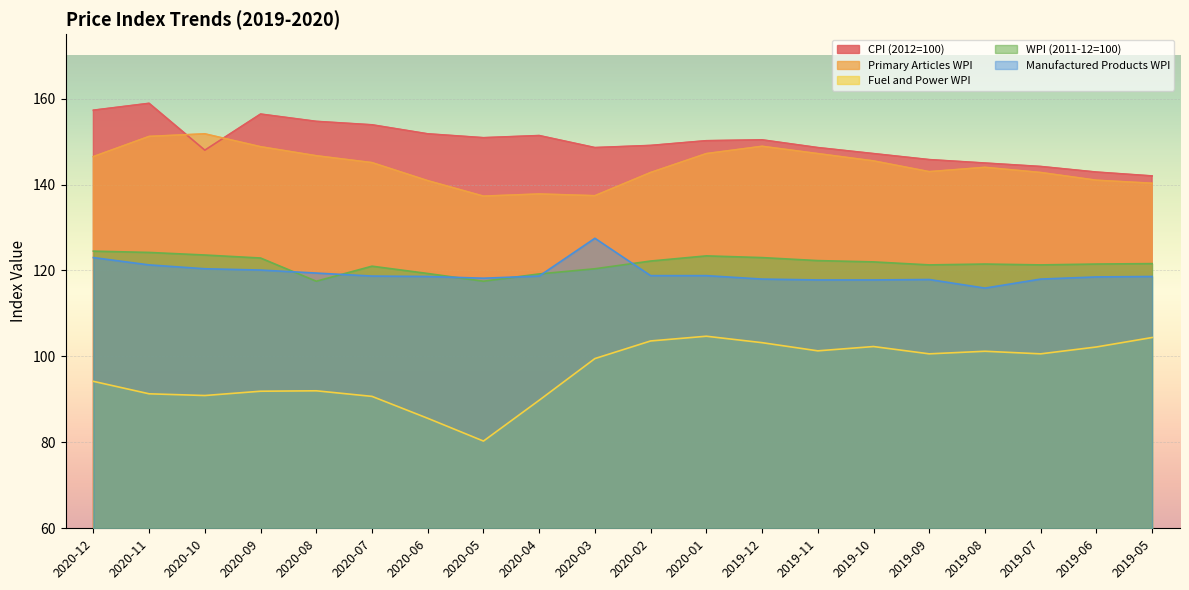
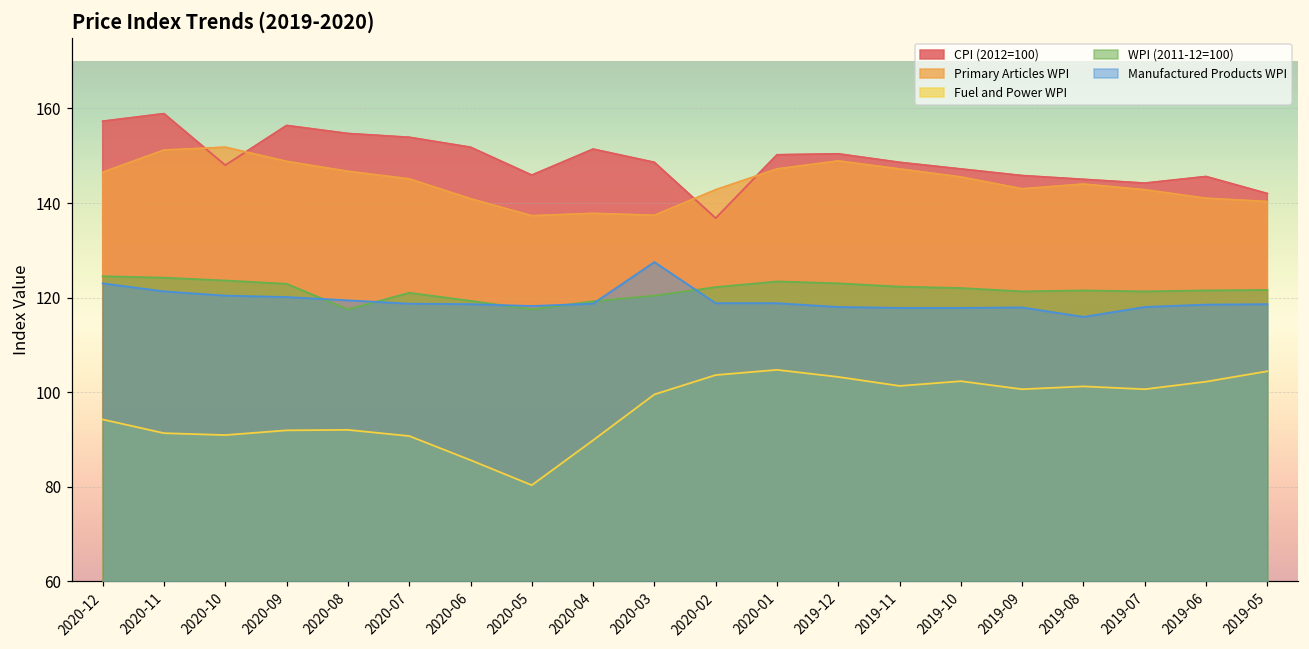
  {
    "CPI (2012=100)": {
      "2020-12": 157,
      "2020-11": 159,
      "2020-10": 148,
      "2020-09": 156,
      "2020-08": 155,
      "2020-07": 154,
      "2020-06": 152,
-     "2020-05": 151,
+     "2020-05": 146,
      "2020-04": 151,
      "2020-03": 149,
-     "2020-02": 149,
+     "2020-02": 137,
      "2020-01": 150,
      "2019-12": 150,
      "2019-11": 149,
      "2019-10": 147,
      "2019-09": 146,
      "2019-08": 145,
      "2019-07": 144,
-     "2019-06": 143,
+     "2019-06": 146,
      "2019-05": 142
    },
    "WPI (2011-12=100)": {
      "2020-12": 125,
      "2020-11": 124,
      "2020-10": 124,
      "2020-09": 123,
      "2020-08": 118,
      "2020-07": 121,
      "2020-06": 119,
      "2020-05": 118,
      "2020-03": 120,
      "2020-02": 122,
      "2020-01": 123,
      "2019-12": 123,
      "2019-11": 122,
      "2019-10": 122,
      "2019-09": 121,
      "2019-08": 122,
      "2019-07": 121,
      "2019-06": 122,
      "2019-05": 122
    },
    "Manufactured Products WPI": {
      "2020-12": 123,
      "2020-11": 121,
      "2020-10": 120,
      "2020-09": 120,
      "2020-08": 119,
      "2020-07": 119,
      "2020-06": 119,
      "2020-05": 118,
      "2020-03": 128,
      "2020-02": 119,
      "2020-01": 119,
      "2019-12": 118,
      "2019-11": 118,
      "2019-10": 118,
      "2019-09": 118,
      "2019-08": 116,
      "2019-07": 118,
      "2019-06": 119,
      "2019-05": 119
    }
  }
